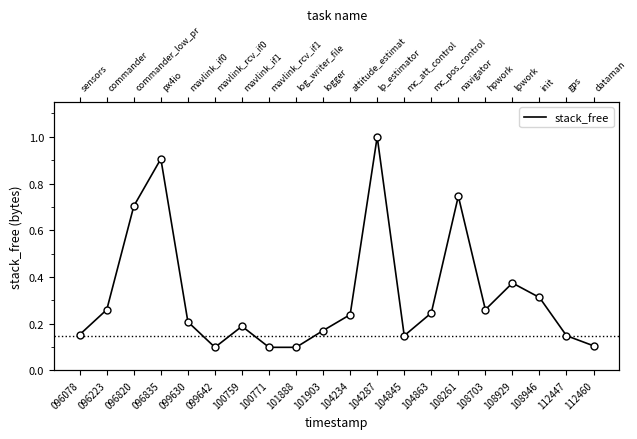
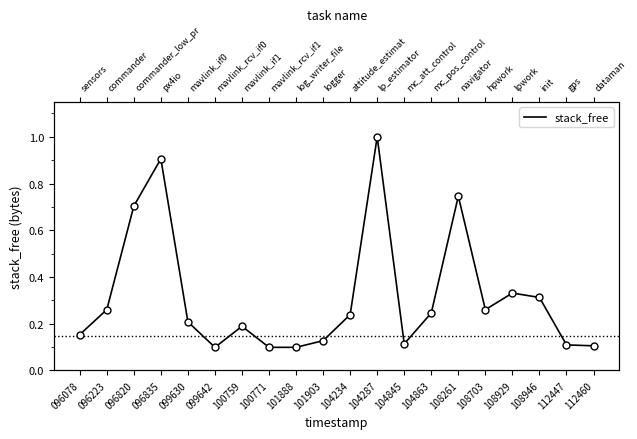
  {
    "096078": 0.15,
    "096223": 0.26,
    "096820": 0.70,
    "096835": 0.91,
    "099630": 0.21,
    "099642": 0.10,
    "100759": 0.19,
    "100771": 0.10,
    "101888": 0.10,
-   "101903": 0.17,
+   "101903": 0.13,
    "104234": 0.24,
    "104287": 1.00,
-   "104845": 0.15,
+   "104845": 0.11,
    "104863": 0.25,
    "108261": 0.75,
    "108703": 0.26,
-   "108929": 0.37,
+   "108929": 0.33,
    "108946": 0.31,
-   "112447": 0.15,
+   "112447": 0.11,
    "112460": 0.10
  }
